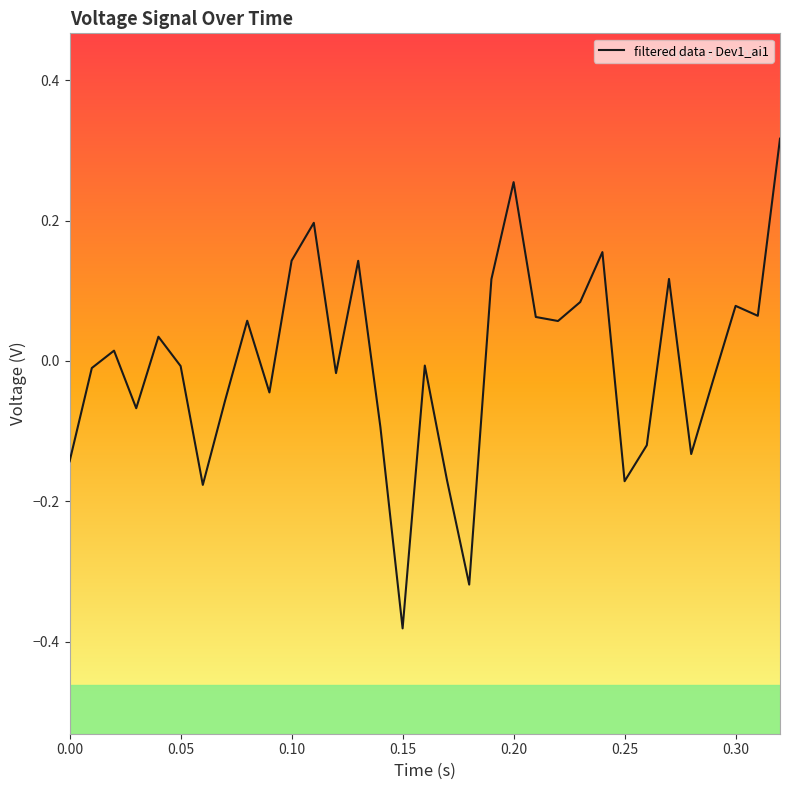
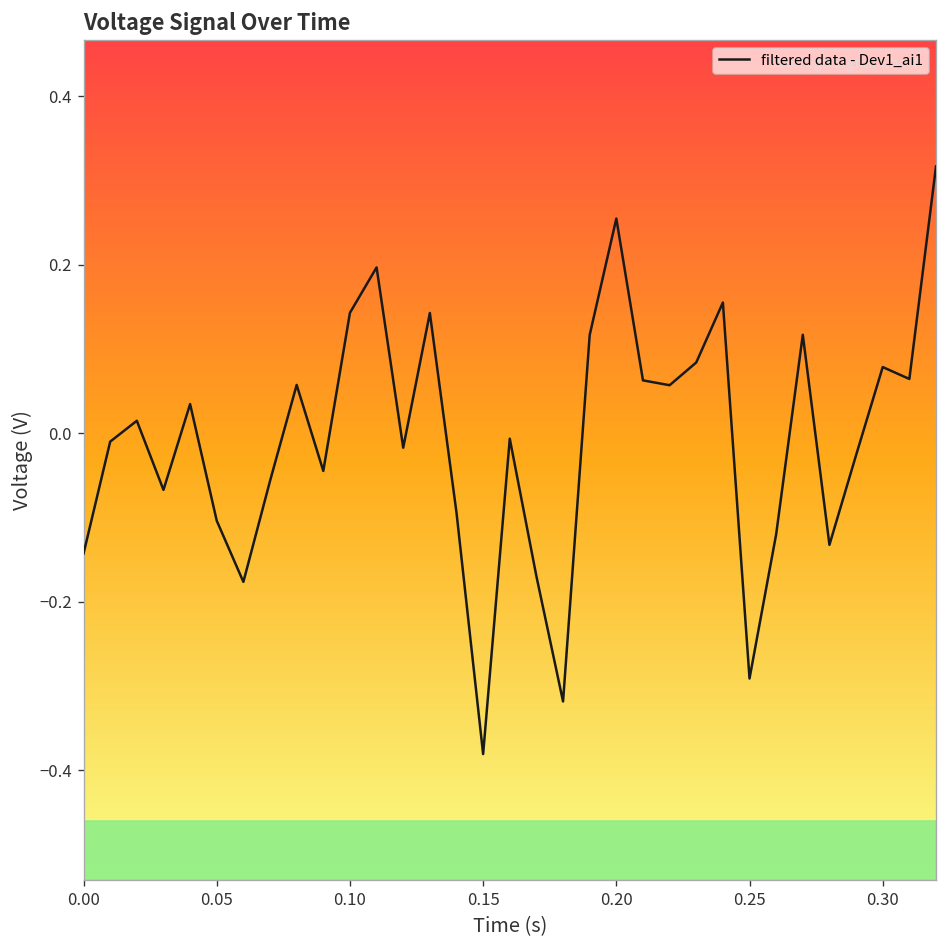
  {
    "0.00": -0.14,
-   "0.05": -0.01,
+   "0.05": -0.10,
    "0.10": 0.14,
    "0.15": -0.38,
    "0.20": 0.25,
-   "0.25": -0.17,
+   "0.25": -0.29,
    "0.30": 0.08
  }
